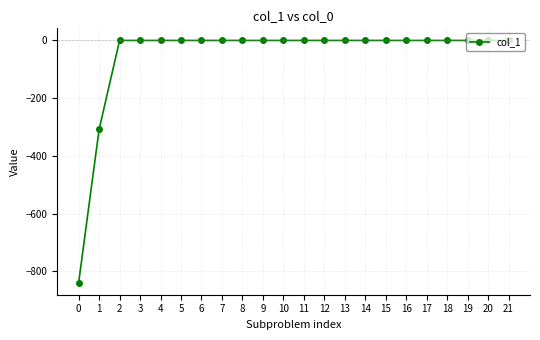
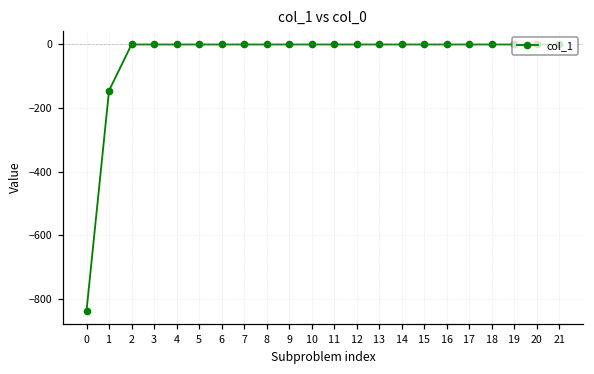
  {
    "0": -840,
-   "1": -310,
+   "1": -150,
    "2": 0,
    "3": 0,
    "4": 0,
    "5": 0,
    "6": 0,
    "7": 0,
    "8": 0,
    "9": 0,
    "10": 0,
    "11": 0,
    "12": 0,
    "13": 0,
    "14": 0,
    "15": 0,
    "16": 0,
    "17": 0,
    "18": 0
  }
